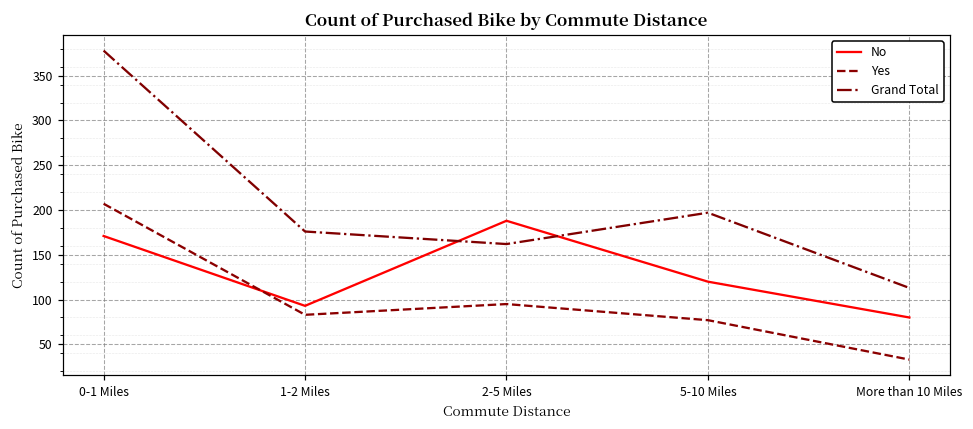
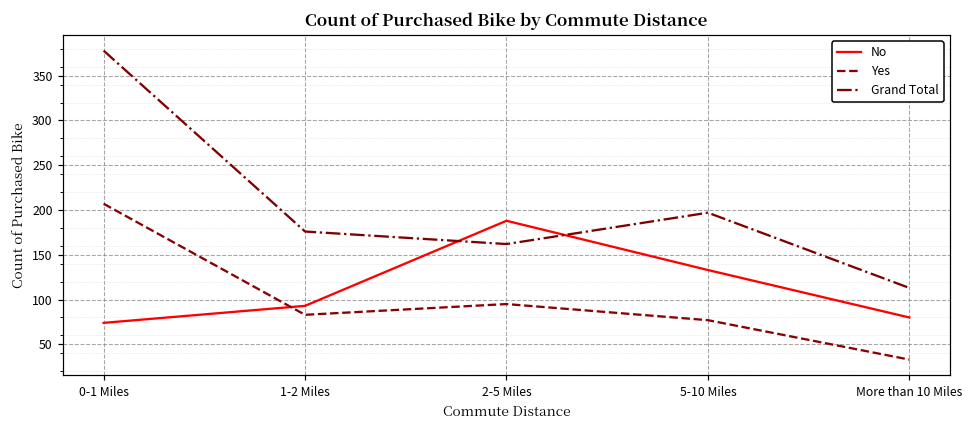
  {
    "No": {
-     "0-1 Miles": 170,
+     "0-1 Miles": 70,
      "1-2 Miles": 90,
      "2-5 Miles": 190,
-     "5-10 Miles": 120,
+     "5-10 Miles": 130,
      "More than 10 Miles": 80
    }
  }
